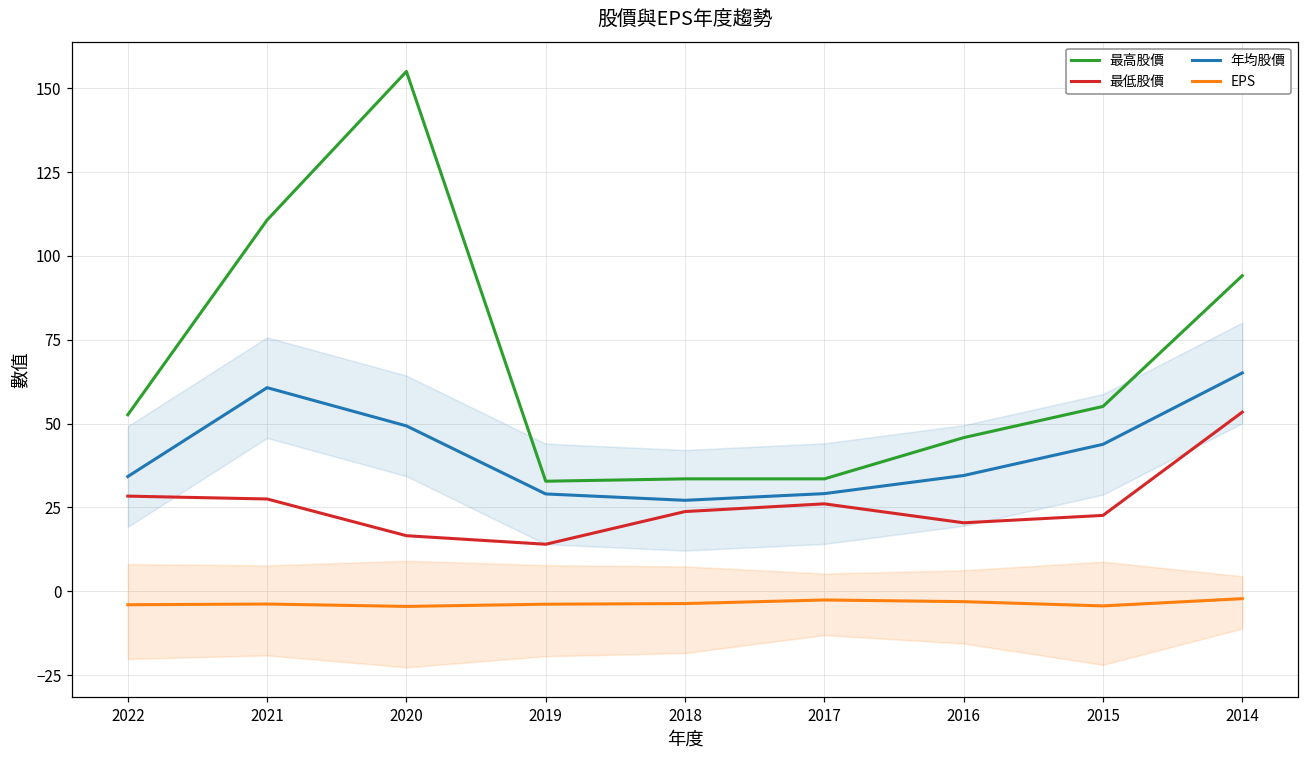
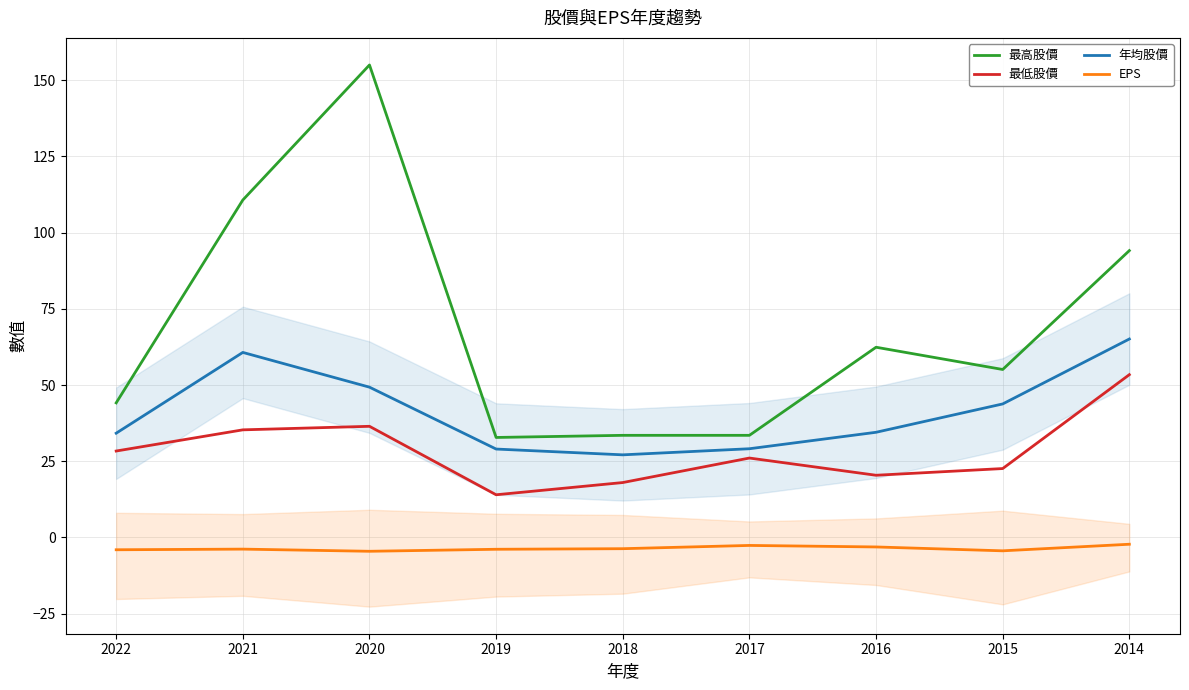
  {
    "最高股價": {
-     "2022": 53,
+     "2022": 44,
      "2021": 111,
      "2020": 155,
      "2019": 33,
      "2018": 34,
      "2017": 34,
-     "2016": 46,
+     "2016": 62,
      "2015": 55,
      "2014": 94
    },
    "最低股價": {
      "2022": 28,
-     "2021": 28,
-     "2020": 17,
+     "2021": 35,
+     "2020": 36,
      "2019": 14,
-     "2018": 24,
+     "2018": 18,
      "2017": 26,
      "2016": 20,
      "2015": 23,
      "2014": 53
    }
  }
